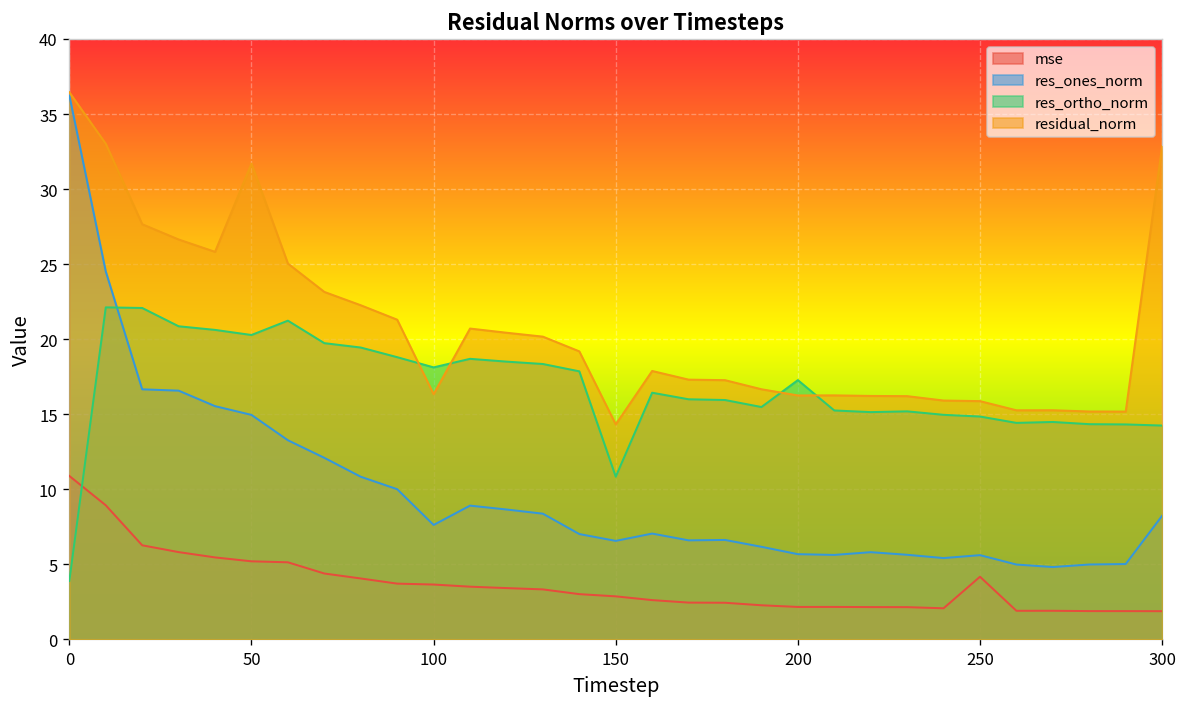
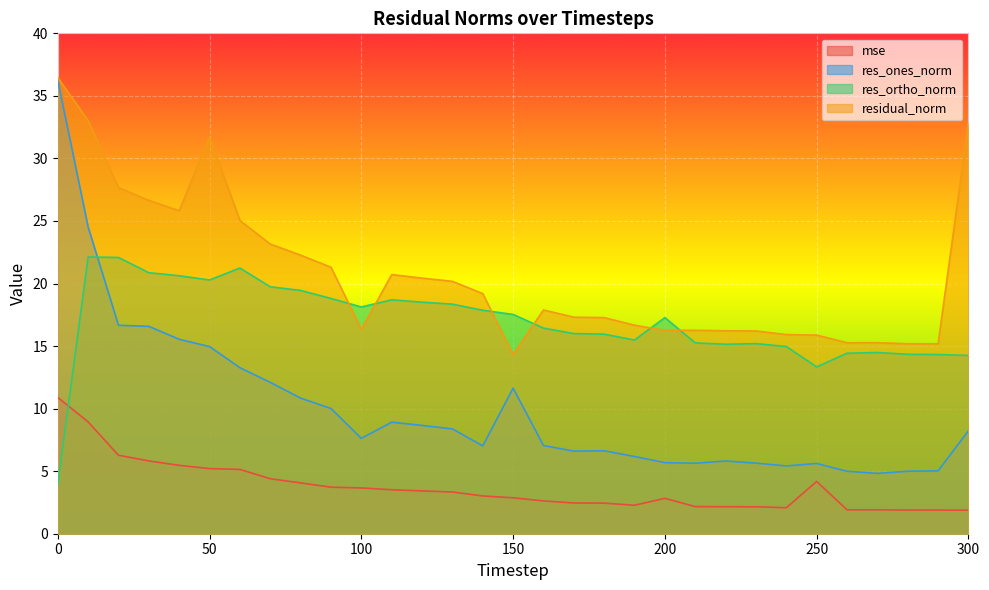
  {
    "mse": {
      "0": 10.9,
      "50": 5.2,
      "100": 3.7,
      "150": 2.9,
-     "200": 2.2,
+     "200": 2.8,
      "250": 4.2,
      "300": 1.9
    },
    "res_ones_norm": {
      "0": 36.2,
      "50": 15.0,
      "100": 7.6,
-     "150": 6.6,
+     "150": 11.6,
      "200": 5.7,
      "250": 5.6,
      "300": 8.2
    },
    "res_ortho_norm": {
      "0": 3.9,
      "50": 20.3,
      "100": 18.1,
-     "150": 10.8,
+     "150": 17.5,
      "200": 17.3,
-     "250": 14.9,
+     "250": 13.3,
      "300": 14.3
    },
    "residual_norm": {
      "0": 36.5,
      "50": 31.7,
      "100": 16.3,
      "150": 14.3,
      "200": 16.3,
      "250": 15.9,
      "300": 32.9
    }
  }
